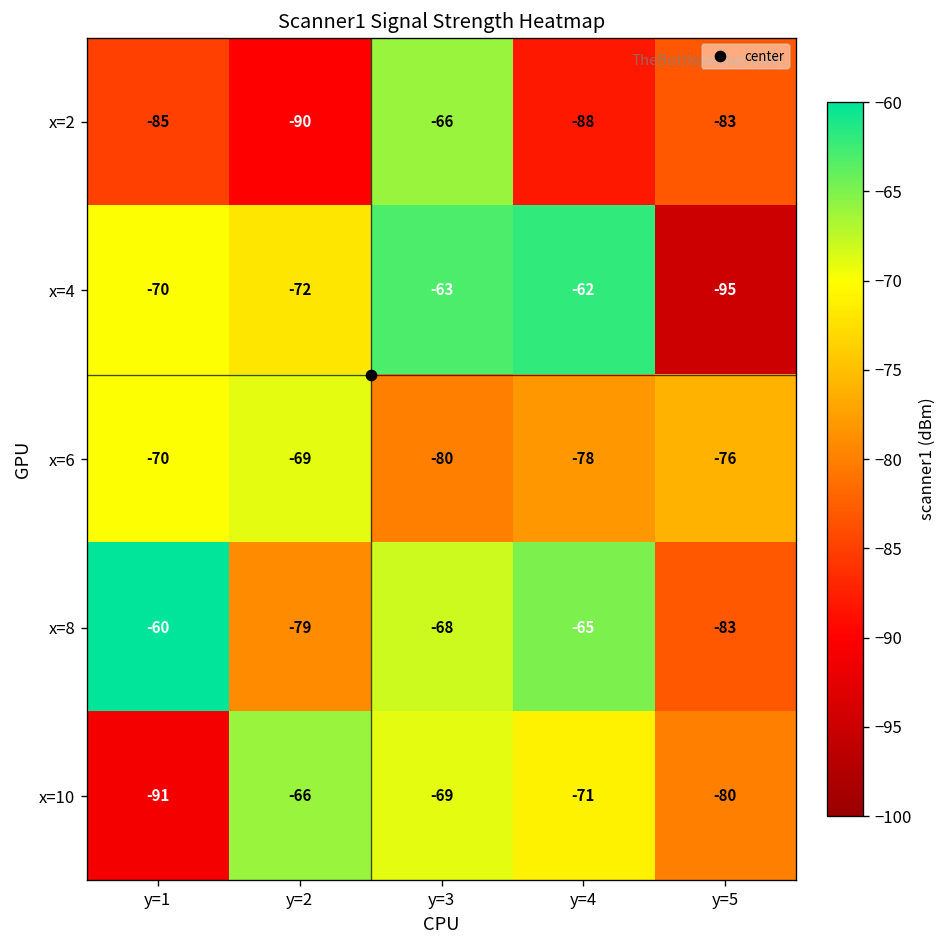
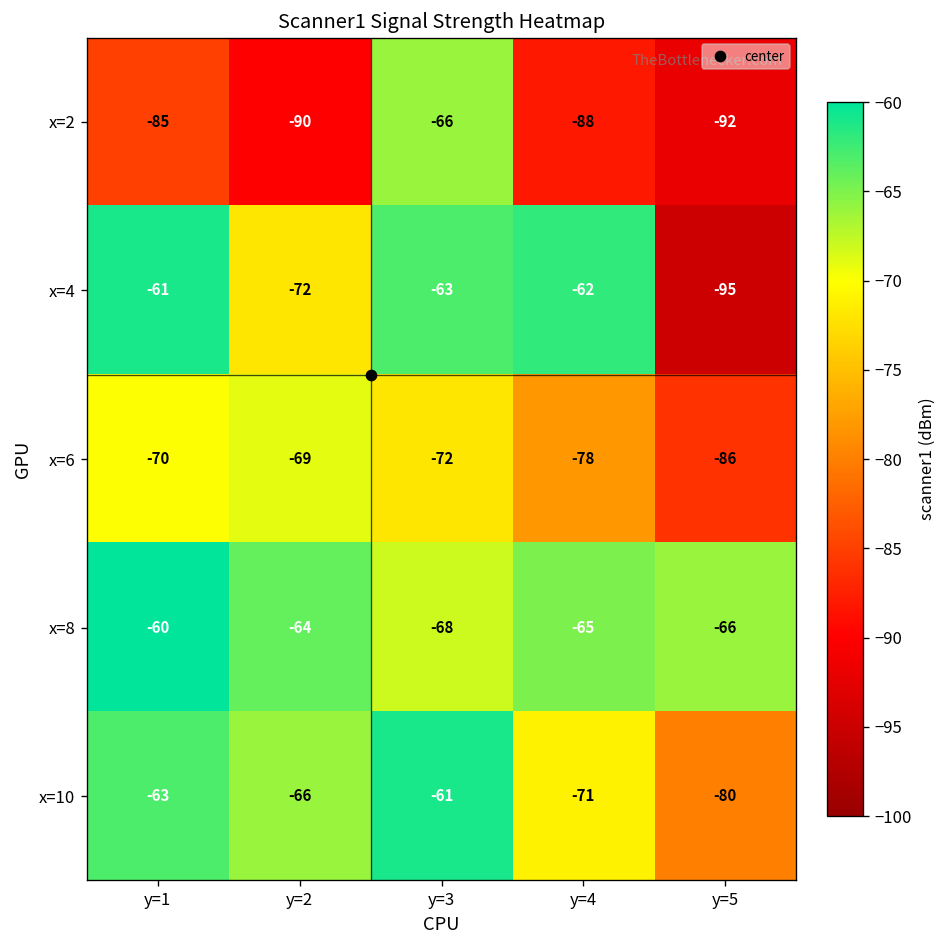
  {
    "x=2": {
      "y=1": -85,
      "y=2": -90,
      "y=3": -66,
      "y=4": -88,
-     "y=5": -83
+     "y=5": -92
    },
    "x=4": {
-     "y=1": -70,
+     "y=1": -61,
      "y=2": -72,
      "y=3": -63,
      "y=4": -62,
      "y=5": -95
    },
    "x=6": {
      "y=1": -70,
      "y=2": -69,
-     "y=3": -80,
+     "y=3": -72,
      "y=4": -78,
-     "y=5": -76
+     "y=5": -86
    },
    "x=8": {
      "y=1": -60,
-     "y=2": -79,
+     "y=2": -64,
      "y=3": -68,
      "y=4": -65,
-     "y=5": -83
+     "y=5": -66
    },
    "x=10": {
-     "y=1": -91,
+     "y=1": -63,
      "y=2": -66,
-     "y=3": -69,
+     "y=3": -61,
      "y=4": -71,
      "y=5": -80
    }
  }
